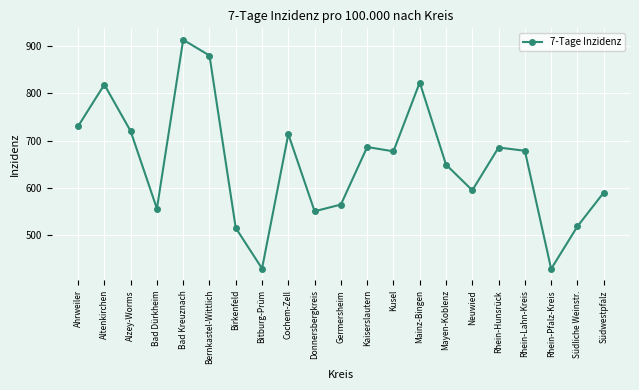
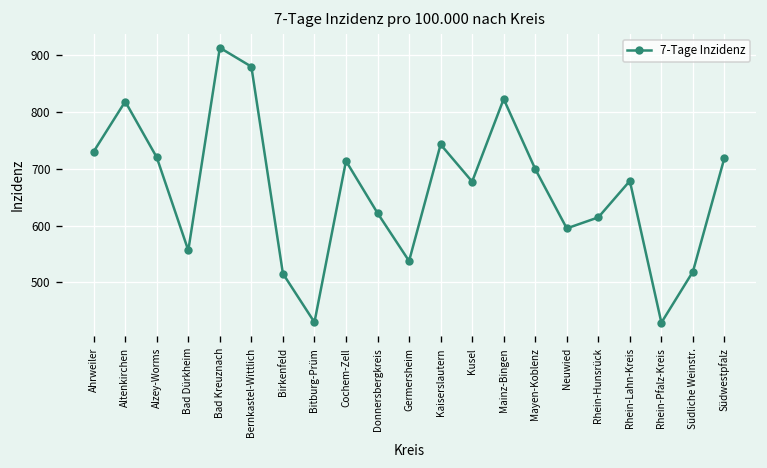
  {
    "Ahrweiler": 730,
    "Altenkirchen": 820,
    "Alzey-Worms": 720,
    "Bad Dürkheim": 560,
    "Bad Kreuznach": 910,
    "Bernkastel-Wittlich": 880,
    "Birkenfeld": 520,
    "Bitburg-Prüm": 430,
    "Cochem-Zell": 710,
-   "Donnersbergkreis": 550,
-   "Germersheim": 570,
-   "Kaiserslautern": 690,
+   "Donnersbergkreis": 620,
+   "Germersheim": 540,
+   "Kaiserslautern": 740,
    "Kusel": 680,
    "Mainz-Bingen": 820,
-   "Mayen-Koblenz": 650,
+   "Mayen-Koblenz": 700,
    "Neuwied": 600,
-   "Rhein-Hunsrück": 690,
+   "Rhein-Hunsrück": 610,
    "Rhein-Lahn-Kreis": 680,
    "Rhein-Pfalz-Kreis": 430,
    "Südliche Weinstr.": 520,
-   "Südwestpfalz": 590
+   "Südwestpfalz": 720
  }
